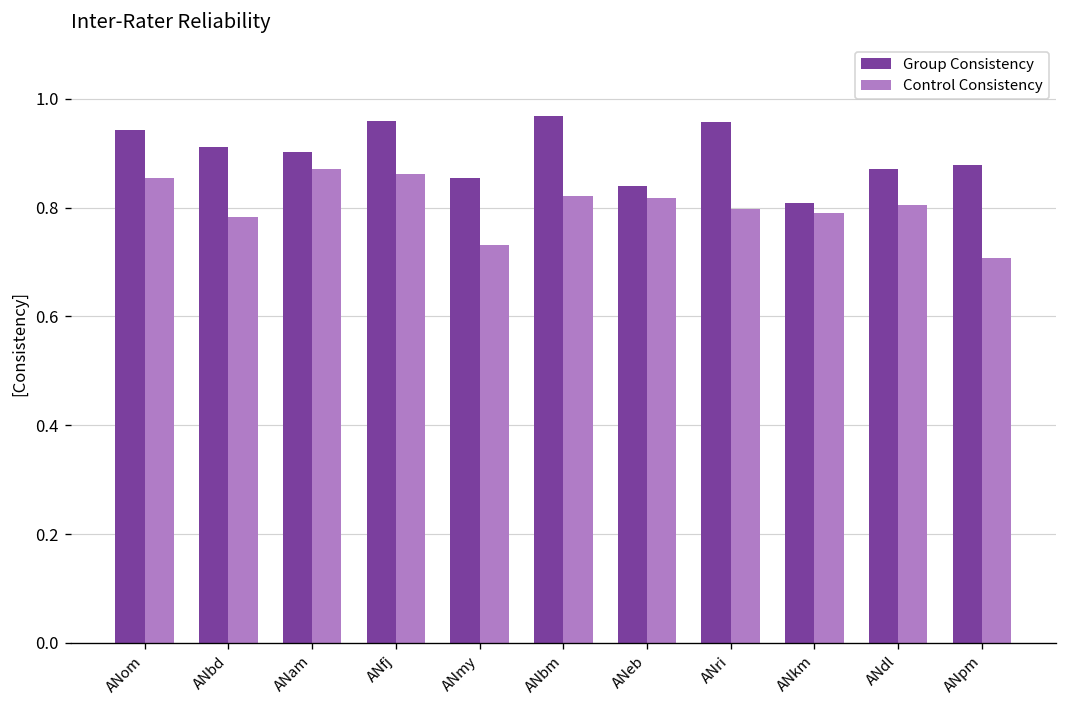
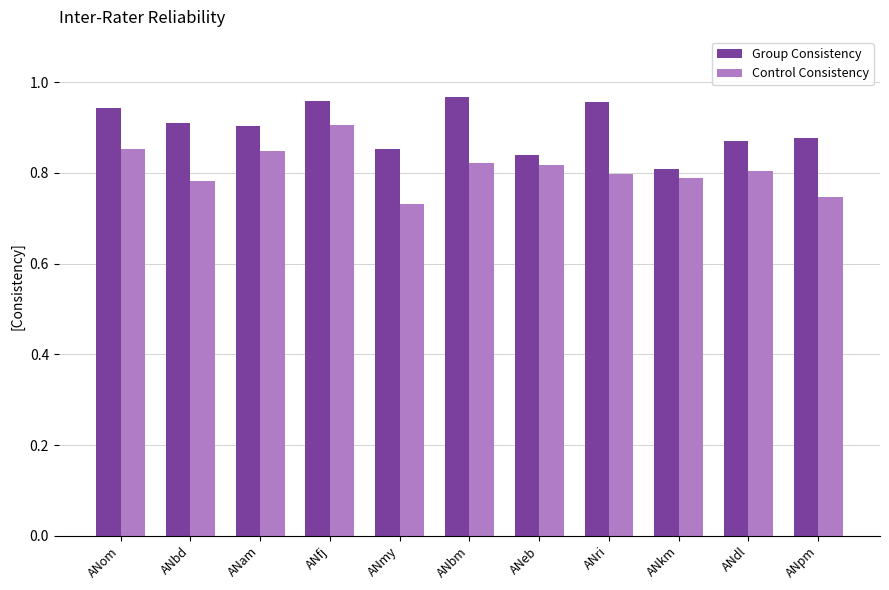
  {
    "Group Consistency": {
      "ANom": 0.94,
      "ANbd": 0.91,
      "ANam": 0.90,
      "ANfj": 0.96,
      "ANmy": 0.85,
      "ANbm": 0.97,
      "ANeb": 0.84,
      "ANri": 0.96,
      "ANkm": 0.81,
      "ANdl": 0.87,
      "ANpm": 0.88
    },
    "Control Consistency": {
      "ANom": 0.85,
      "ANbd": 0.78,
-     "ANam": 0.87,
-     "ANfj": 0.86,
+     "ANam": 0.85,
+     "ANfj": 0.91,
      "ANmy": 0.73,
      "ANbm": 0.82,
      "ANeb": 0.82,
      "ANri": 0.80,
      "ANkm": 0.79,
      "ANdl": 0.80,
-     "ANpm": 0.71
+     "ANpm": 0.75
    }
  }
